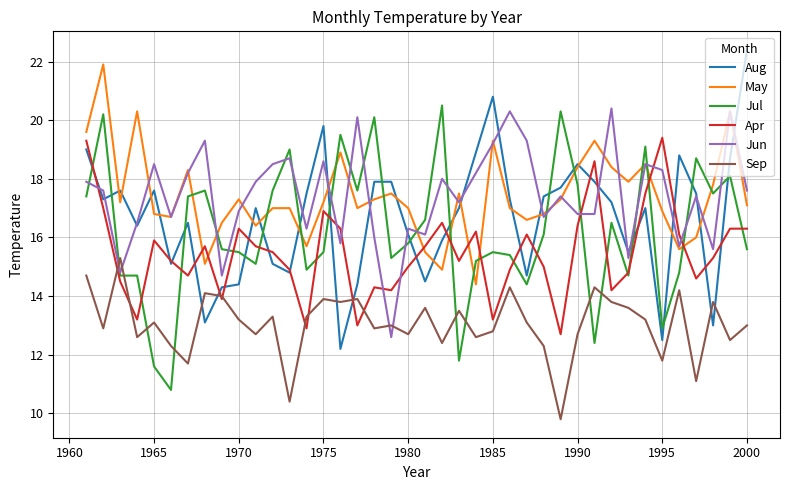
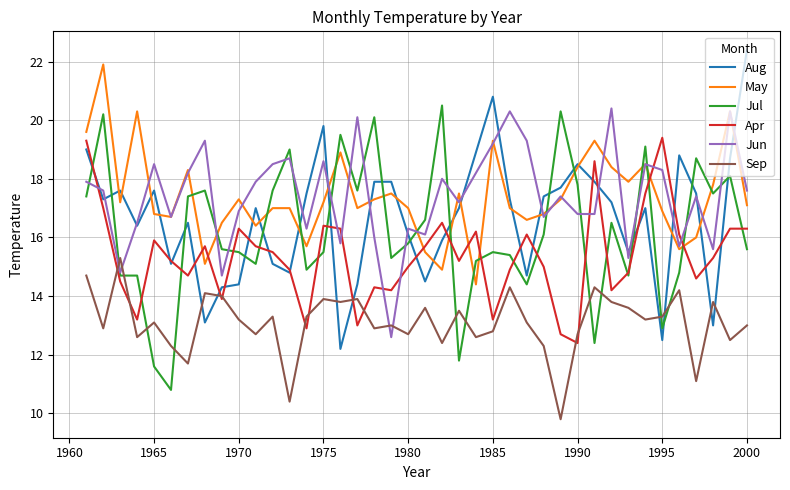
  {
    "Aug": {
      "1965": 17.6,
      "1970": 14.4,
      "1975": 19.8,
      "1980": 16.1,
      "1985": 20.8,
      "1990": 18.5,
      "1995": 12.5
    },
    "May": {
      "1965": 16.8,
      "1970": 17.3,
      "1975": 17.2,
      "1980": 17.0,
      "1985": 19.3,
      "1990": 18.4,
      "1995": 16.9,
      "2000": 17.1
    },
    "Jul": {
      "1965": 11.6,
      "1970": 15.5,
      "1975": 15.5,
      "1980": 15.8,
      "1985": 15.5,
      "1990": 17.8,
      "1995": 12.9,
      "2000": 15.6
    },
    "Apr": {
      "1965": 15.9,
      "1970": 16.3,
-     "1975": 16.9,
+     "1975": 16.4,
      "1980": 15.0,
      "1985": 13.2,
-     "1990": 16.4,
+     "1990": 12.4,
      "1995": 19.4,
      "2000": 16.3
    },
    "Jun": {
      "1965": 18.5,
      "1970": 16.9,
      "1975": 18.6,
      "1980": 16.3,
      "1985": 19.2,
      "1990": 16.8,
      "1995": 18.3,
      "2000": 17.6
    },
    "Sep": {
      "1965": 13.1,
      "1970": 13.2,
      "1975": 13.9,
      "1980": 12.7,
      "1985": 12.8,
      "1990": 12.7,
-     "1995": 11.8,
+     "1995": 13.3,
      "2000": 13.0
    }
  }
